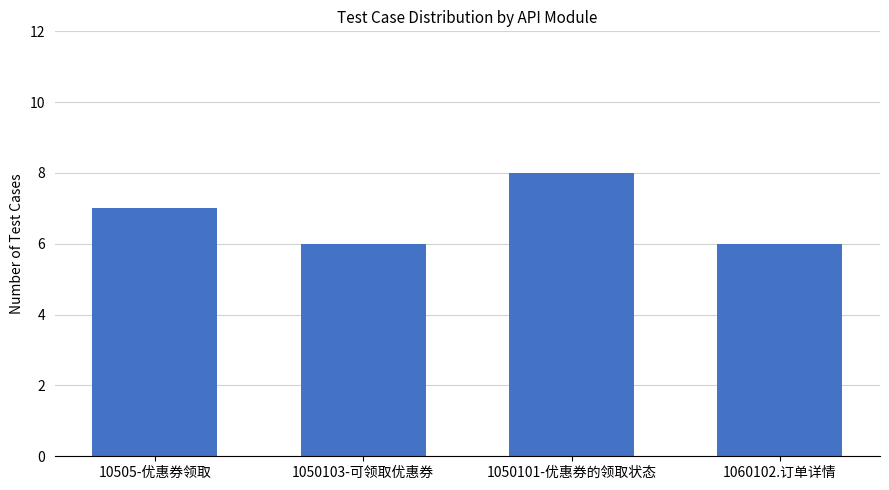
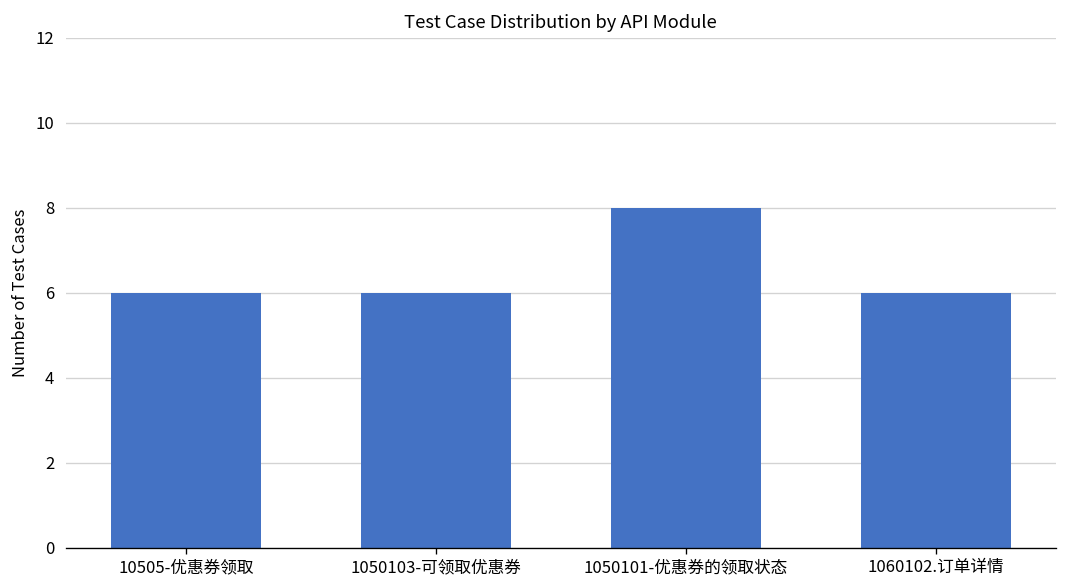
  {
-   "10505-优惠券领取": 7,
+   "10505-优惠券领取": 6,
    "1050103-可领取优惠券": 6,
    "1050101-优惠券的领取状态": 8,
    "1060102.订单详情": 6
  }
